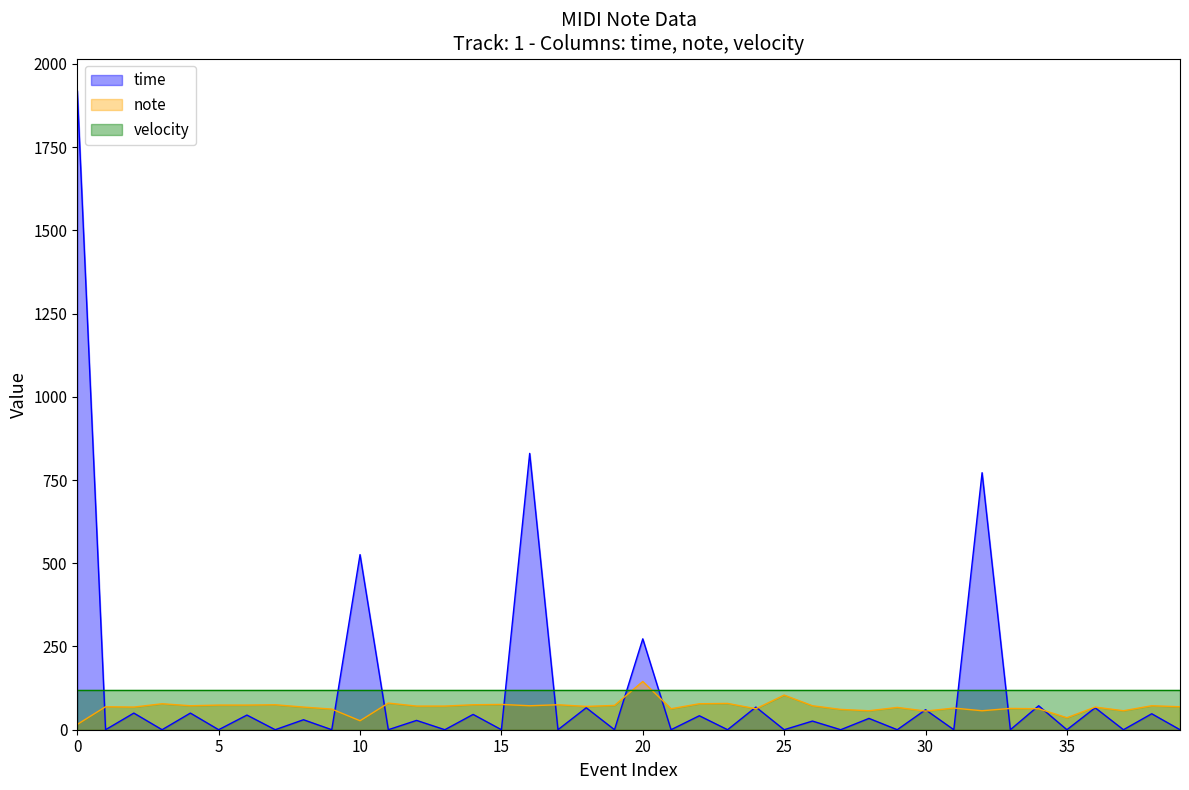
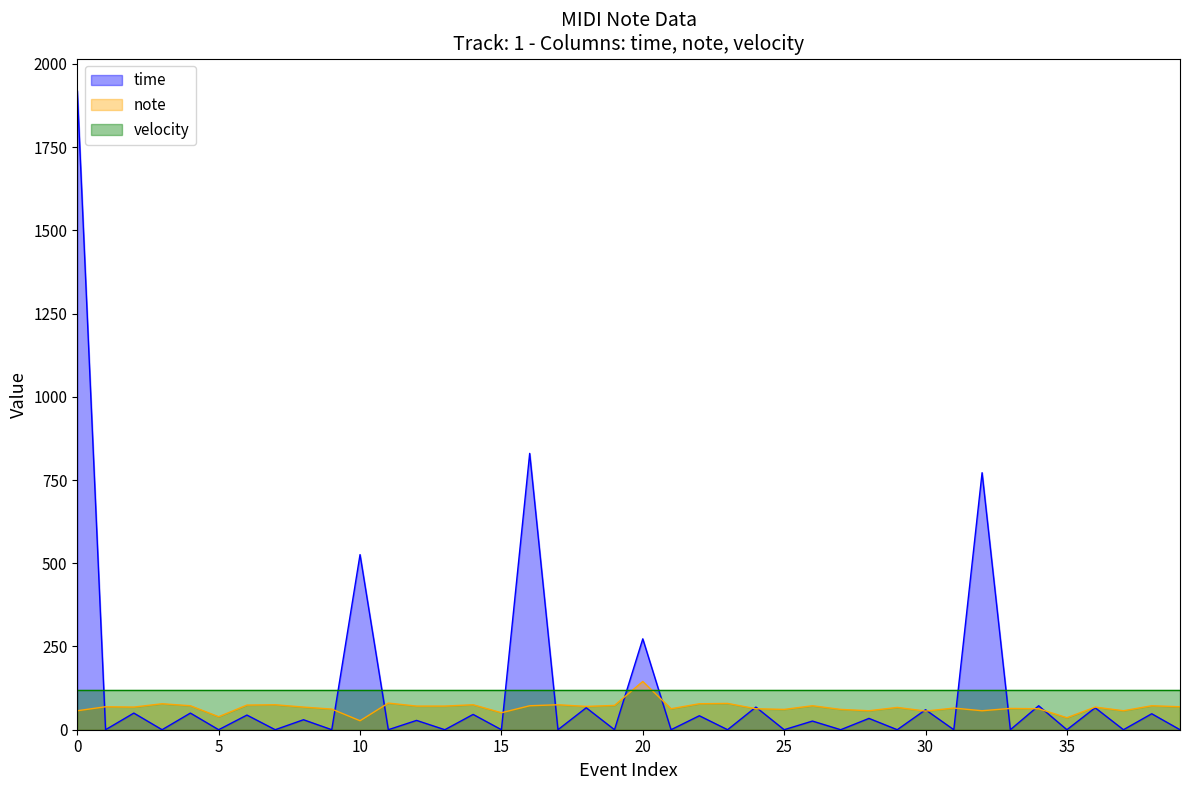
  {
    "time": {
      "0": 1920,
      "5": 0,
      "10": 530,
      "15": 0,
      "20": 270,
      "25": 0,
      "35": 0
    },
    "note": {
-     "0": 20,
-     "5": 70,
+     "0": 60,
+     "5": 40,
      "10": 30,
-     "15": 80,
+     "15": 50,
      "20": 150,
-     "25": 100,
+     "25": 60,
      "35": 40
    },
    "velocity": {
      "0": 120,
      "5": 120,
      "10": 120,
      "15": 120,
      "20": 120,
      "25": 120,
      "30": 120,
      "35": 120
    }
  }
